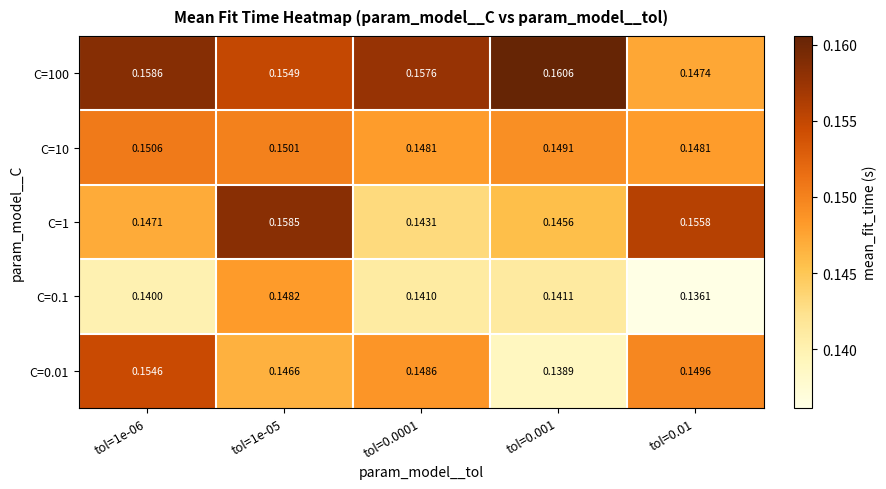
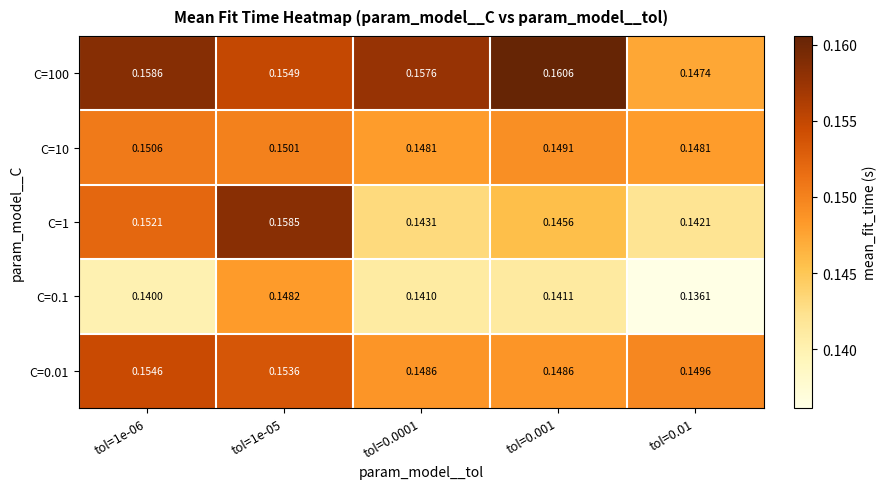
  {
    "C=100": {
      "tol=1e-06": 0.1586,
      "tol=1e-05": 0.1549,
      "tol=0.0001": 0.1576,
      "tol=0.001": 0.1606,
      "tol=0.01": 0.1474
    },
    "C=10": {
      "tol=1e-06": 0.1506,
      "tol=1e-05": 0.1501,
      "tol=0.0001": 0.1481,
      "tol=0.001": 0.1491,
      "tol=0.01": 0.1481
    },
    "C=1": {
-     "tol=1e-06": 0.1471,
+     "tol=1e-06": 0.1521,
      "tol=1e-05": 0.1585,
      "tol=0.0001": 0.1431,
      "tol=0.001": 0.1456,
-     "tol=0.01": 0.1558
+     "tol=0.01": 0.1421
    },
    "C=0.1": {
      "tol=1e-06": 0.1400,
      "tol=1e-05": 0.1482,
      "tol=0.0001": 0.1410,
      "tol=0.001": 0.1411,
      "tol=0.01": 0.1361
    },
    "C=0.01": {
      "tol=1e-06": 0.1546,
-     "tol=1e-05": 0.1466,
+     "tol=1e-05": 0.1536,
      "tol=0.0001": 0.1486,
-     "tol=0.001": 0.1389,
+     "tol=0.001": 0.1486,
      "tol=0.01": 0.1496
    }
  }
